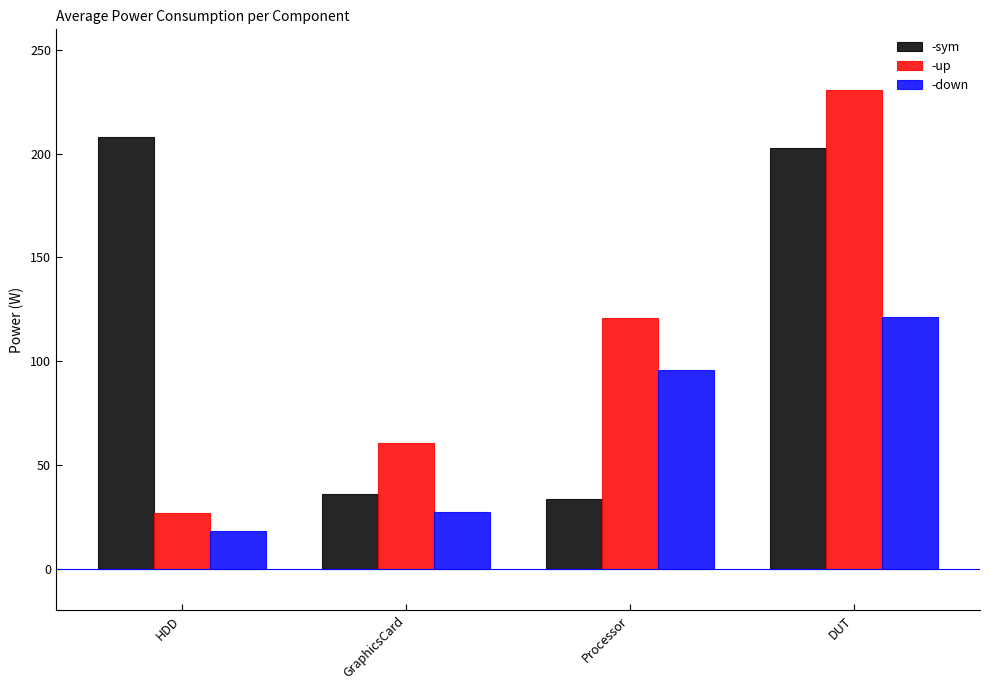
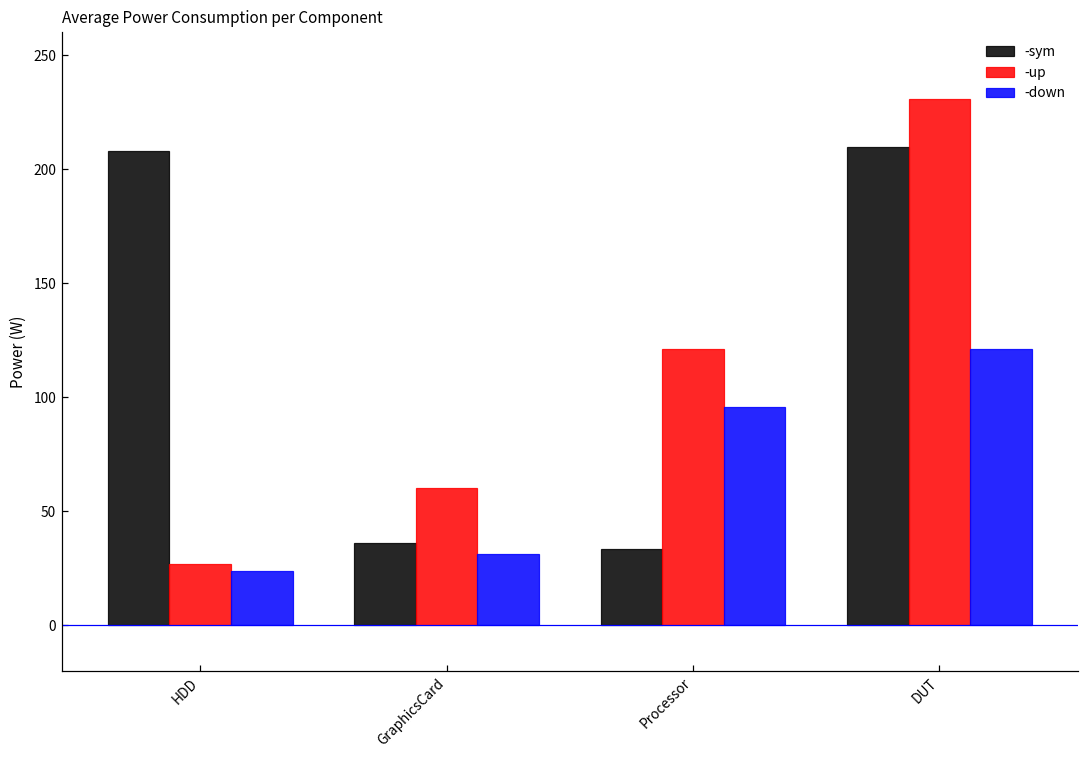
  {
    "-sym": {
      "HDD": 208,
      "GraphicsCard": 36,
      "Processor": 34,
-     "DUT": 203
+     "DUT": 210
    },
    "-up": {
      "HDD": 27,
      "GraphicsCard": 60,
      "Processor": 121,
      "DUT": 231
    },
    "-down": {
-     "HDD": 18,
-     "GraphicsCard": 27,
+     "HDD": 24,
+     "GraphicsCard": 31,
      "Processor": 96,
      "DUT": 121
    }
  }
